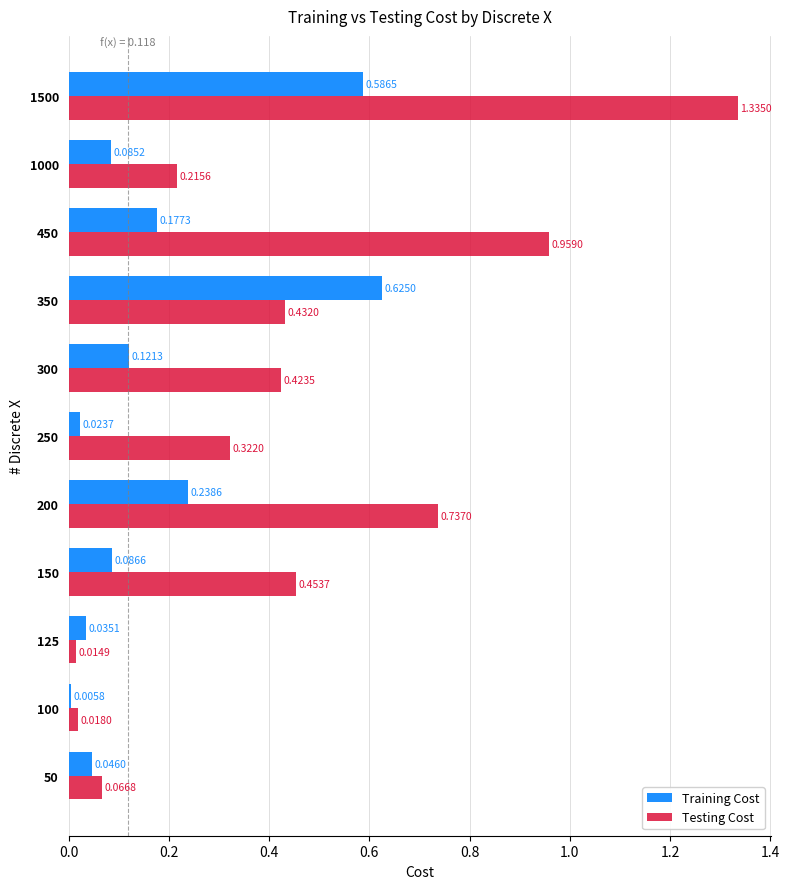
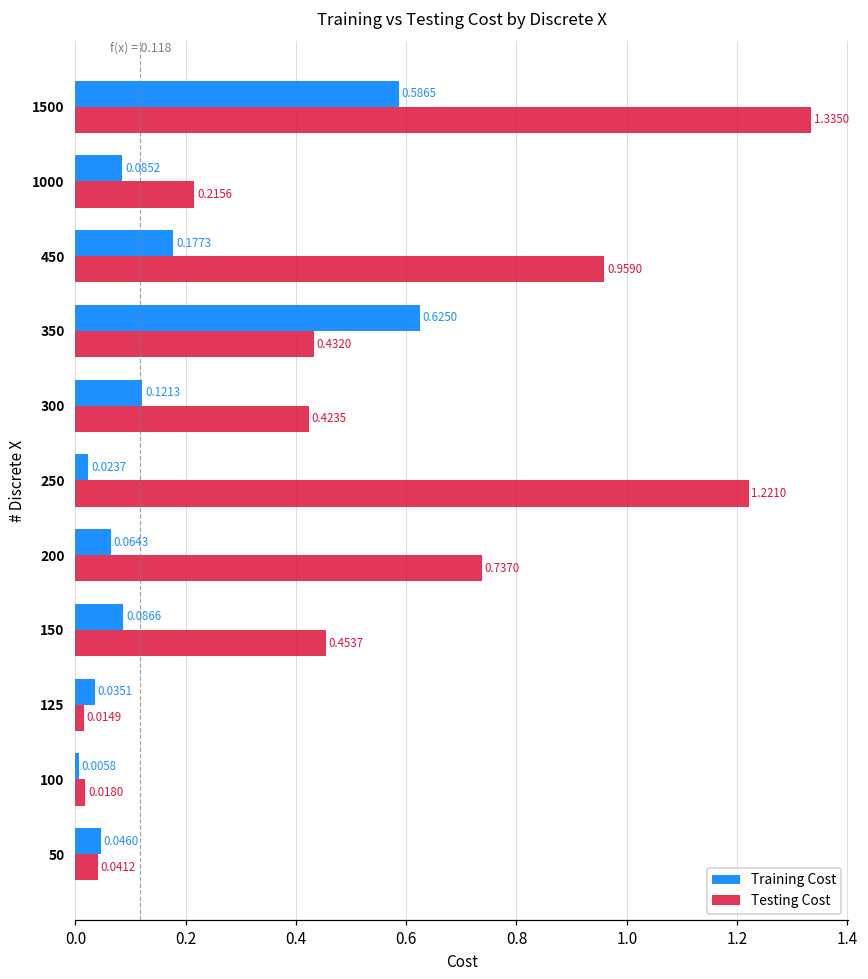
  {
    "Training Cost": {
      "1500": 0.5865,
      "1000": 0.0852,
      "450": 0.1773,
      "350": 0.6250,
      "300": 0.1213,
      "250": 0.0237,
-     "200": 0.2386,
+     "200": 0.0643,
      "150": 0.0866,
      "125": 0.0351,
      "100": 0.0058,
      "50": 0.0460
    },
    "Testing Cost": {
      "1500": 1.3350,
      "1000": 0.2156,
      "450": 0.9590,
      "350": 0.4320,
      "300": 0.4235,
-     "250": 0.3220,
+     "250": 1.2210,
      "200": 0.7370,
      "150": 0.4537,
      "125": 0.0149,
      "100": 0.0180,
-     "50": 0.0668
+     "50": 0.0412
    }
  }
